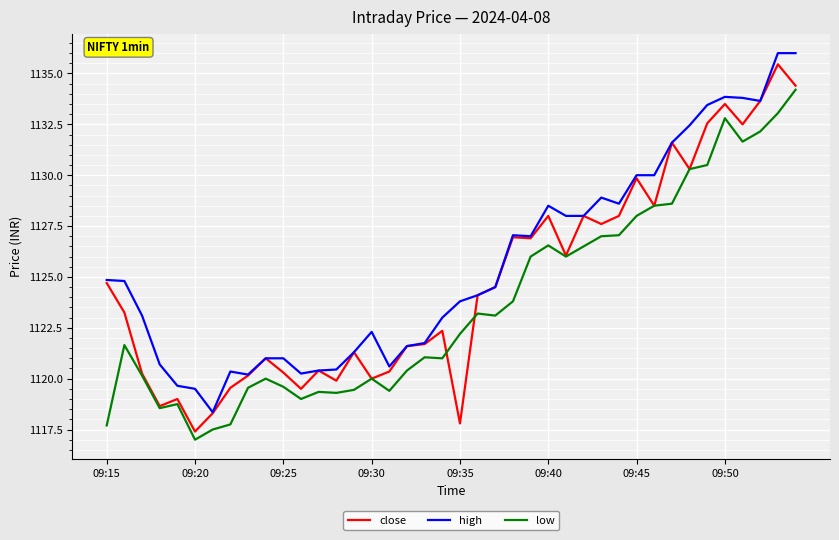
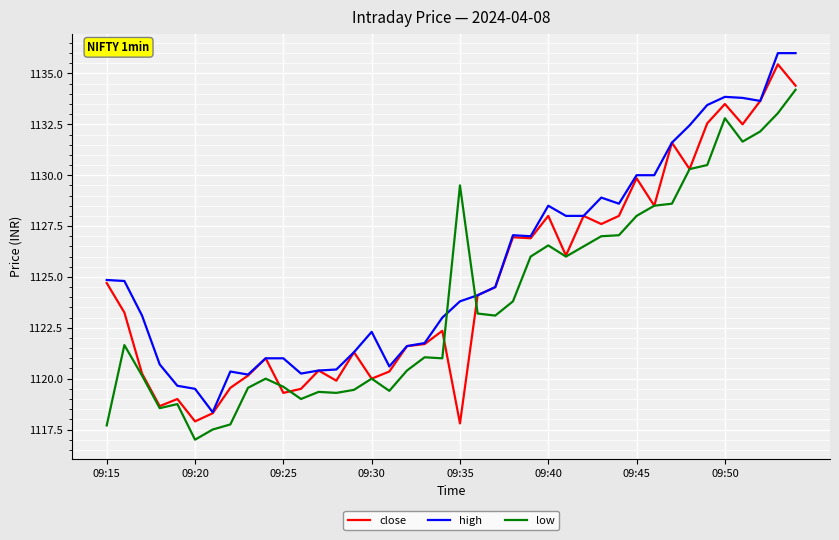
  {
    "close": {
      "09:15": 1124.7,
-     "09:20": 1117.4,
-     "09:25": 1120.3,
+     "09:20": 1117.9,
+     "09:25": 1119.3,
      "09:35": 1117.8,
      "09:40": 1128.0,
      "09:45": 1129.9,
      "09:50": 1133.5
    },
    "high": {
      "09:15": 1124.9,
      "09:20": 1119.5,
      "09:25": 1121.0,
      "09:30": 1122.3,
      "09:35": 1123.8,
      "09:40": 1128.5,
      "09:45": 1130.0,
      "09:50": 1133.9
    },
    "low": {
      "09:15": 1117.7,
      "09:20": 1117.0,
      "09:25": 1119.6,
-     "09:35": 1122.2,
+     "09:35": 1129.5,
      "09:40": 1126.6,
      "09:45": 1128.0,
      "09:50": 1132.8
    }
  }
